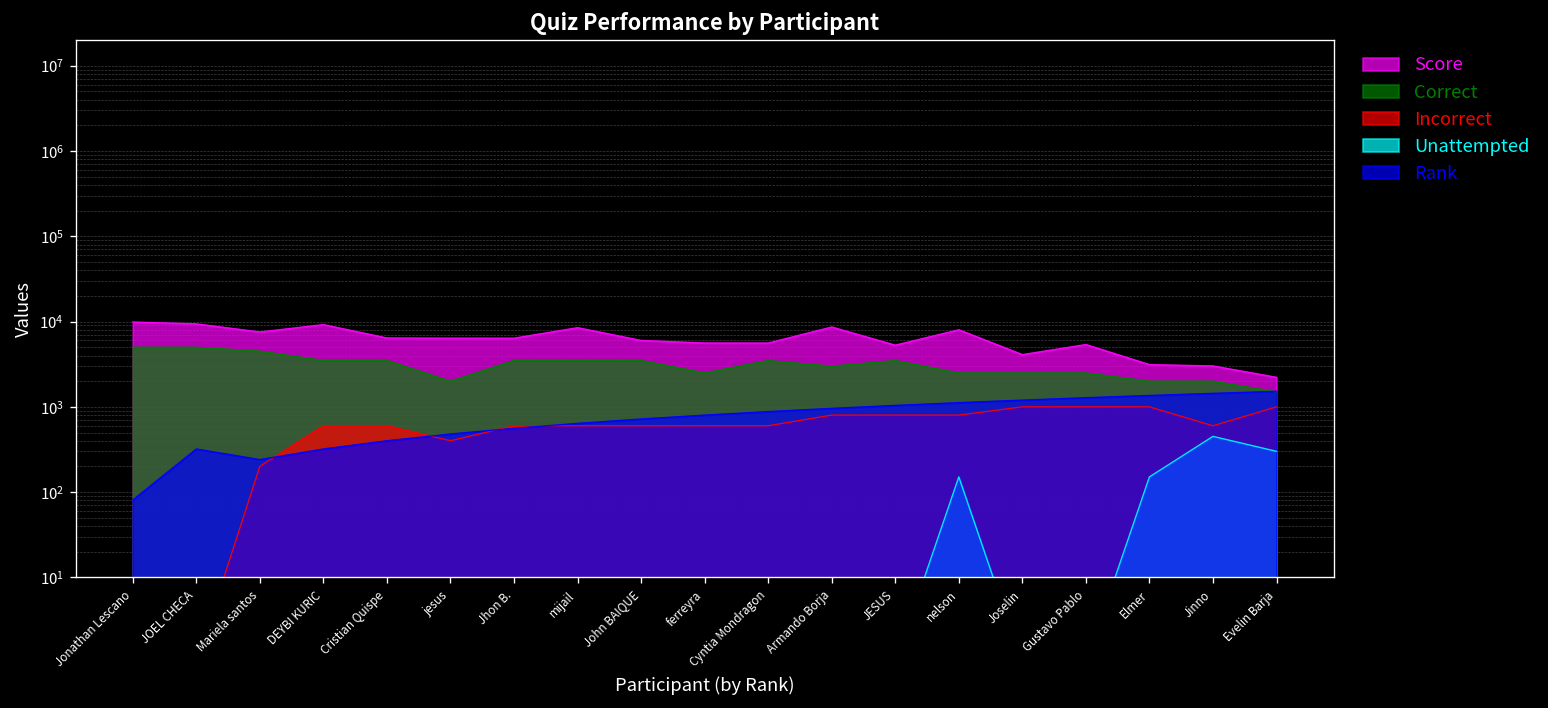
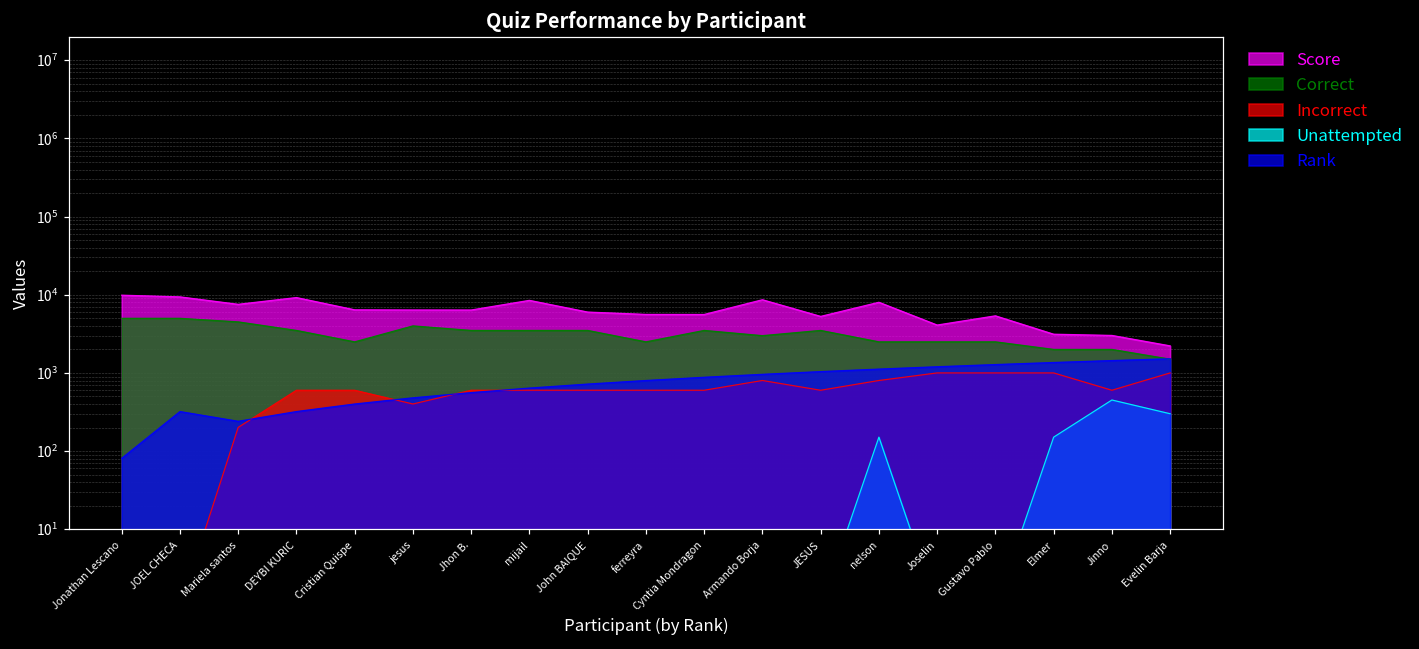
  {
    "Score": {
      "Jonathan Lescano": 10000,
      "JOEL CHECA": 9000,
      "Mariela santos": 8000,
      "DEYBI KURIC": 9000,
      "Cristian Quispe": 6000,
      "jesus": 6000,
      "Jhon B.": 6000,
      "mijail": 8000,
      "John BAIQUE": 6000,
      "ferreyra": 6000,
      "Cyntia Mondragon": 6000,
      "Armando Borja": 9000,
      "JESUS": 5000,
      "nelson": 8000,
      "Joselin": 4000,
      "Gustavo Pablo": 5000,
      "Elmer": 3000,
      "Jinno": 3000,
      "Evelin Barja": 2200
    },
    "Correct": {
      "Jonathan Lescano": 5000,
      "JOEL CHECA": 5000,
      "Mariela santos": 5000,
      "DEYBI KURIC": 4000,
-     "Cristian Quispe": 4000,
-     "jesus": 2000,
+     "Cristian Quispe": 2500,
+     "jesus": 4000,
      "Jhon B.": 4000,
      "mijail": 4000,
      "John BAIQUE": 4000,
      "ferreyra": 2500,
      "Cyntia Mondragon": 4000,
      "Armando Borja": 3000,
      "JESUS": 4000,
      "nelson": 2500,
      "Joselin": 2500,
      "Gustavo Pablo": 2500,
      "Elmer": 2000,
      "Jinno": 2000
    },
    "Incorrect": {
      "Mariela santos": 200,
      "DEYBI KURIC": 600,
      "Cristian Quispe": 600,
      "jesus": 400,
      "John BAIQUE": 600,
      "ferreyra": 600,
      "Cyntia Mondragon": 600,
      "Armando Borja": 800,
-     "JESUS": 800,
+     "JESUS": 600,
      "nelson": 800,
      "Joselin": 1000,
      "Gustavo Pablo": 1000,
      "Elmer": 1000,
      "Jinno": 600,
      "Evelin Barja": 1000
    },
    "Unattempted": {
      "nelson": 150,
      "Elmer": 150,
      "Jinno": 500,
      "Evelin Barja": 300
    },
    "Rank": {
      "Jonathan Lescano": 80,
      "JOEL CHECA": 300,
      "Mariela santos": 240,
      "DEYBI KURIC": 300,
      "Cristian Quispe": 400,
      "jesus": 500,
      "John BAIQUE": 700,
      "ferreyra": 800,
      "Cyntia Mondragon": 900,
      "Armando Borja": 1000,
      "JESUS": 1000,
      "nelson": 1100,
      "Joselin": 1200,
      "Gustavo Pablo": 1300,
      "Elmer": 1400,
      "Jinno": 1400
    }
  }
